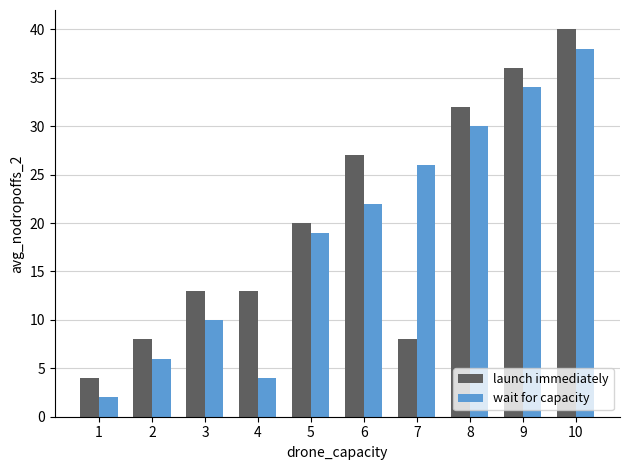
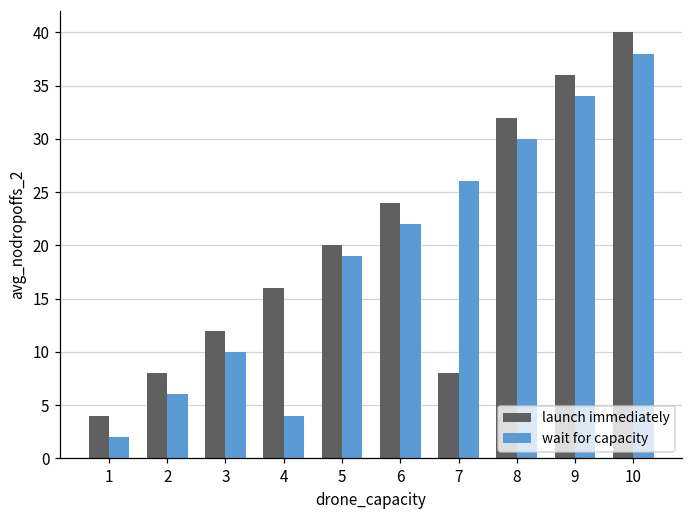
  {
    "launch immediately": {
      "1": 4,
      "2": 8,
-     "3": 13,
-     "4": 13,
+     "3": 12,
+     "4": 16,
      "5": 20,
-     "6": 27,
+     "6": 24,
      "7": 8,
      "8": 32,
      "9": 36,
      "10": 40
    },
    "wait for capacity": {
      "1": 2,
      "2": 6,
      "3": 10,
      "4": 4,
      "5": 19,
      "6": 22,
      "7": 26,
      "8": 30,
      "9": 34,
      "10": 38
    }
  }
